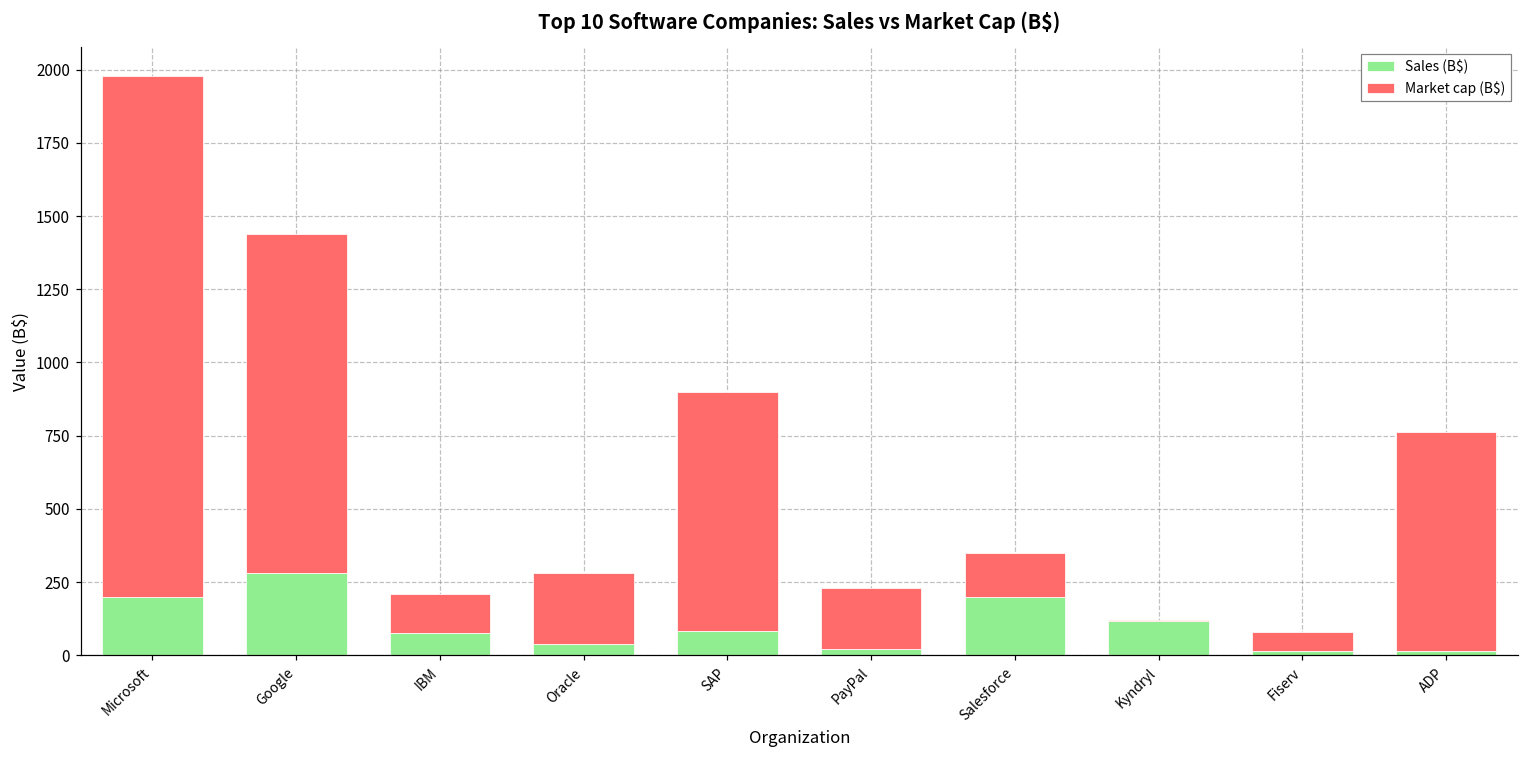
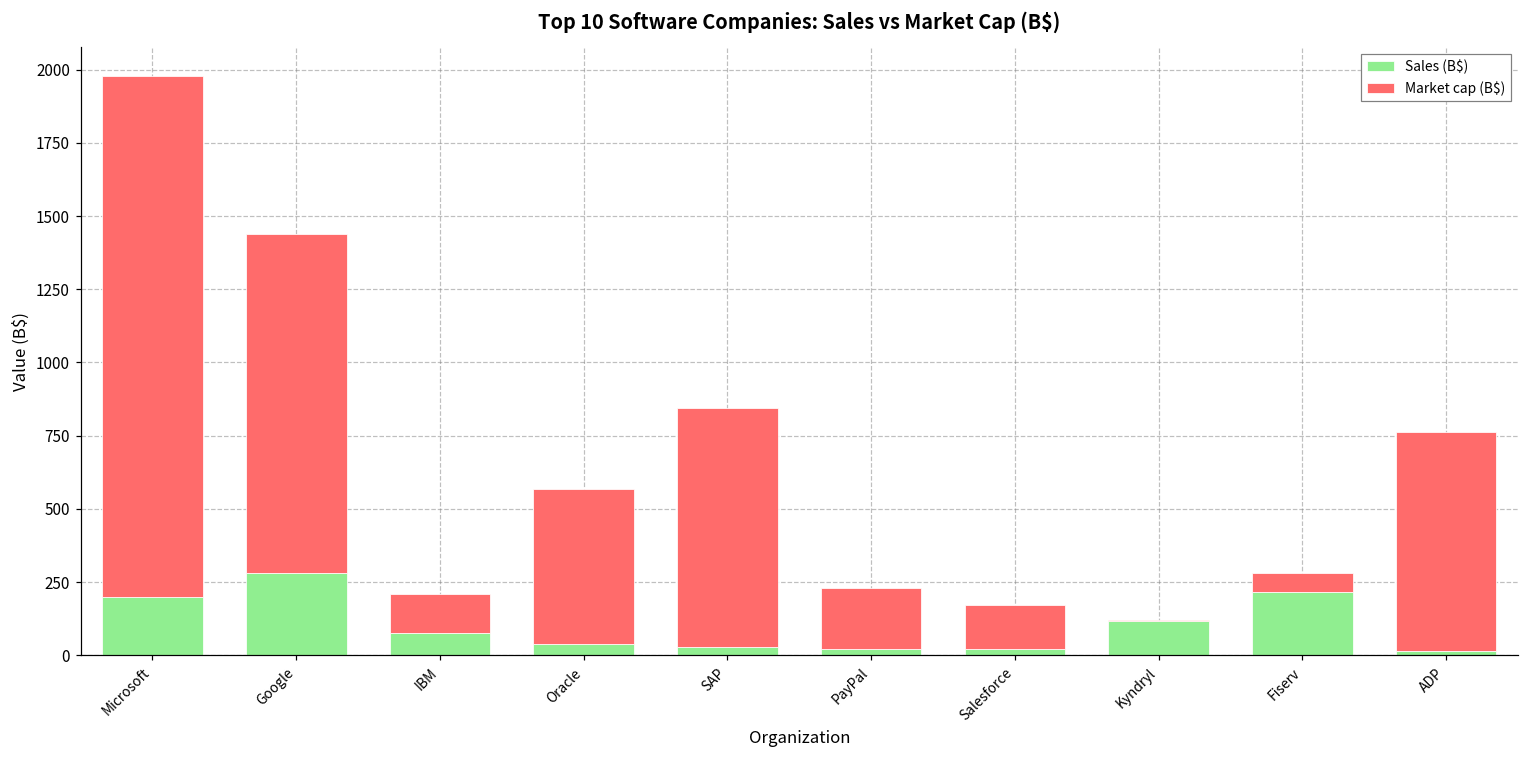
  {
    "Sales (B$)": {
      "Microsoft": 200,
      "Google": 280,
      "IBM": 80,
      "Oracle": 40,
-     "SAP": 80,
+     "SAP": 30,
      "PayPal": 20,
-     "Salesforce": 200,
+     "Salesforce": 20,
      "Kyndryl": 120,
-     "Fiserv": 10,
+     "Fiserv": 220,
      "ADP": 10
    },
    "Market cap (B$)": {
      "Microsoft": 1780,
      "Google": 1160,
      "IBM": 130,
-     "Oracle": 240,
+     "Oracle": 530,
      "SAP": 810,
      "PayPal": 210,
      "Salesforce": 150,
      "Fiserv": 70,
      "ADP": 750
    }
  }
